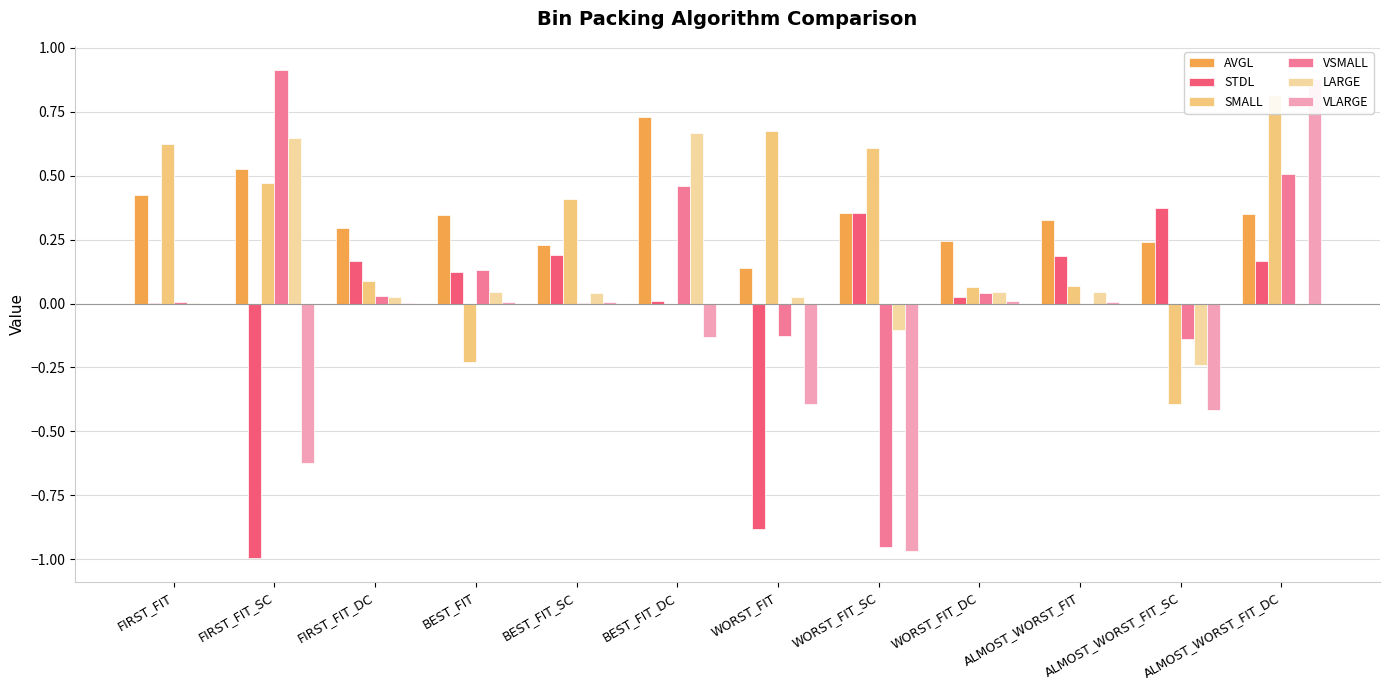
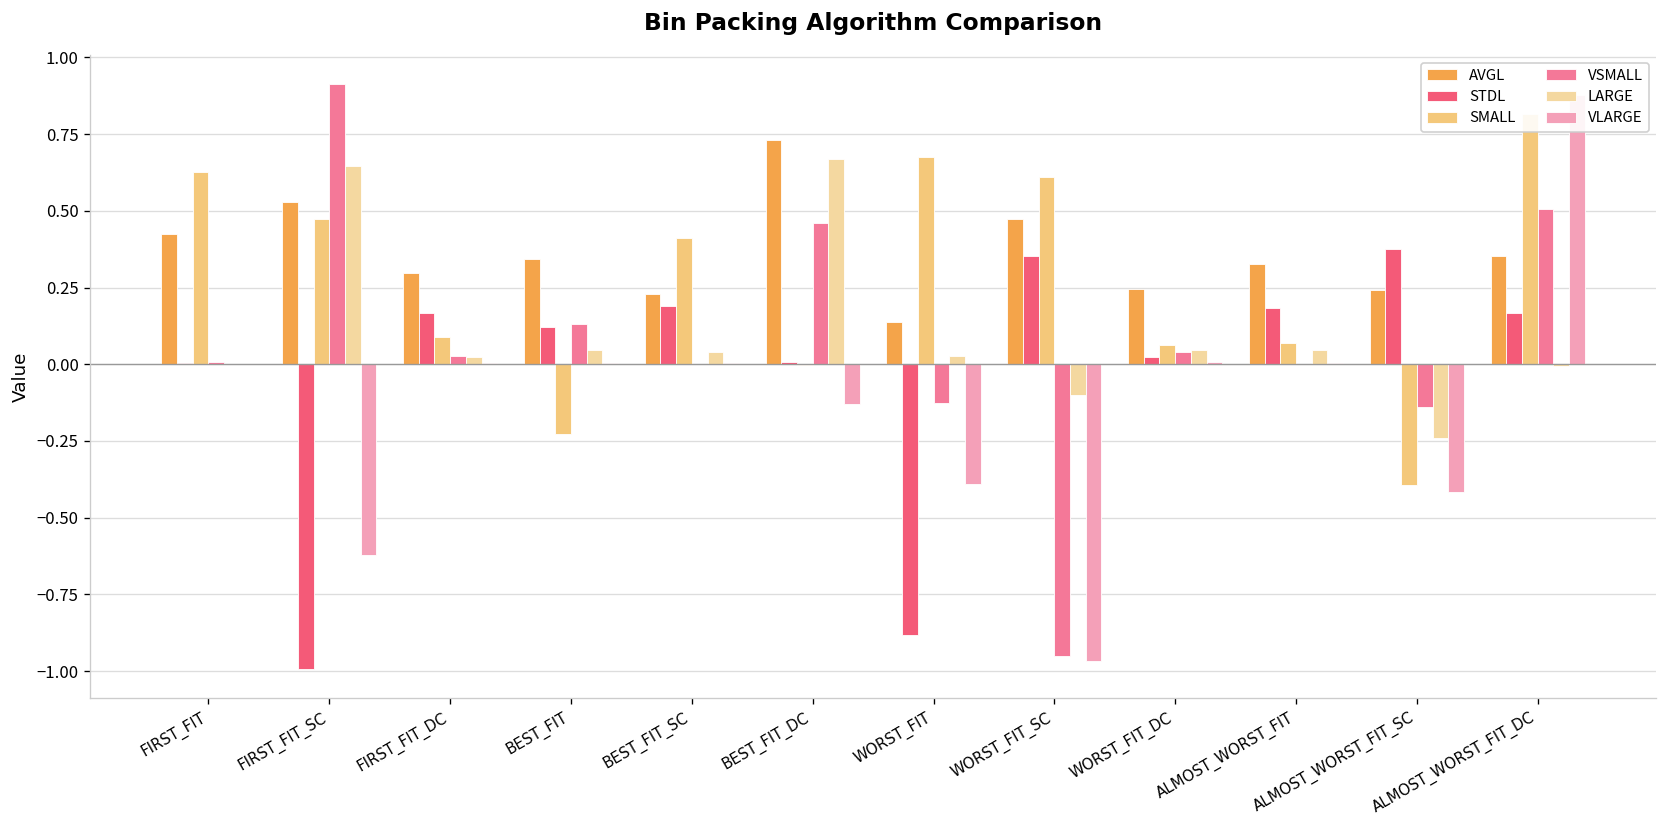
  {
    "AVGL": {
      "FIRST_FIT": 0.42,
      "FIRST_FIT_SC": 0.53,
      "FIRST_FIT_DC": 0.30,
      "BEST_FIT": 0.34,
      "BEST_FIT_SC": 0.23,
      "BEST_FIT_DC": 0.73,
      "WORST_FIT": 0.14,
-     "WORST_FIT_SC": 0.35,
+     "WORST_FIT_SC": 0.47,
      "WORST_FIT_DC": 0.25,
      "ALMOST_WORST_FIT": 0.33,
      "ALMOST_WORST_FIT_SC": 0.24,
      "ALMOST_WORST_FIT_DC": 0.35
    }
  }
